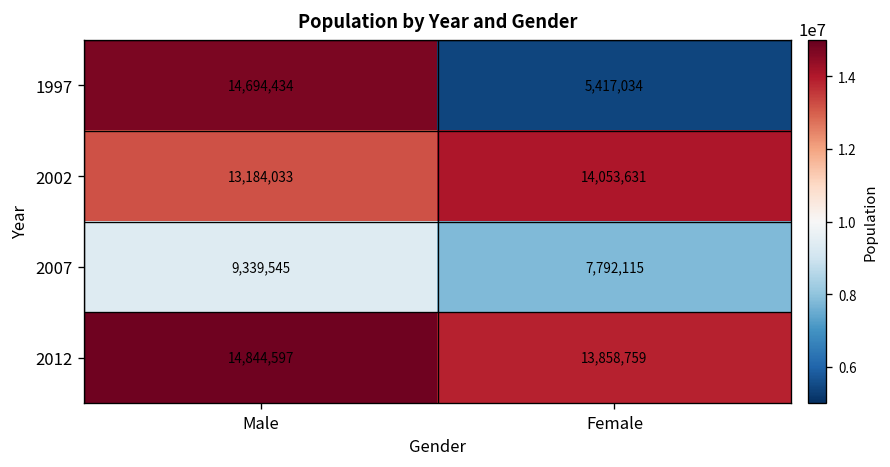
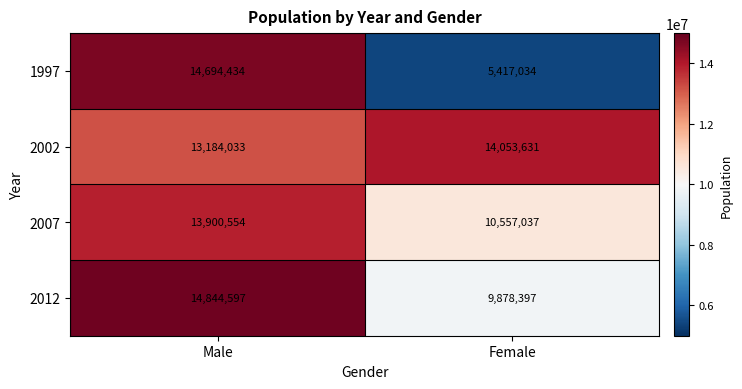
  {
    "1997": {
      "Male": "14,694,434",
      "Female": "5,417,034"
    },
    "2002": {
      "Male": "13,184,033",
      "Female": "14,053,631"
    },
    "2007": {
-     "Male": "9,339,545",
-     "Female": "7,792,115"
+     "Male": "13,900,554",
+     "Female": "10,557,037"
    },
    "2012": {
      "Male": "14,844,597",
-     "Female": "13,858,759"
+     "Female": "9,878,397"
    }
  }
